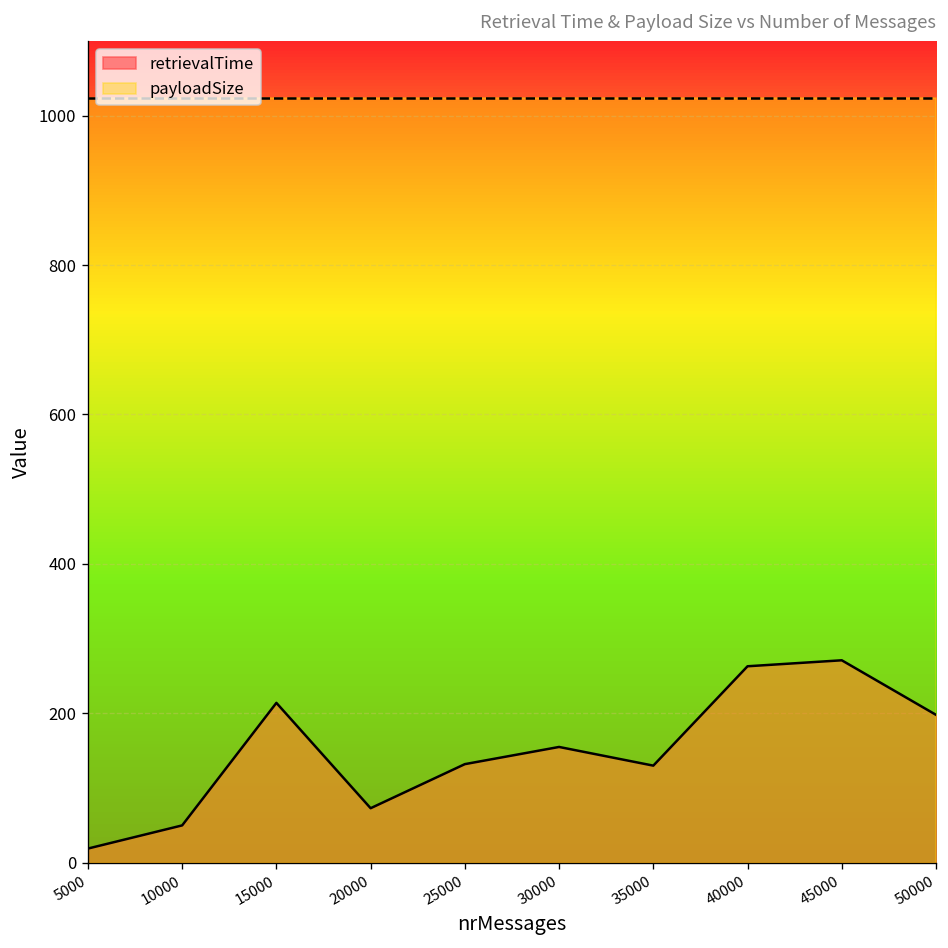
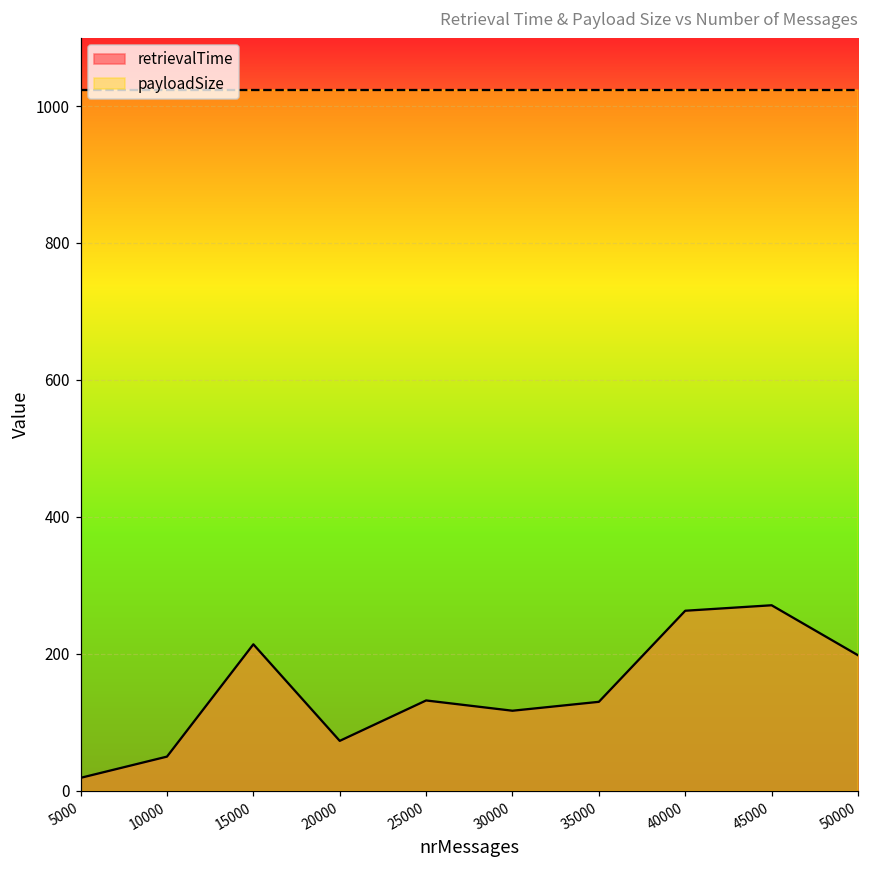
  {
    "retrievalTime": {
      "5000": 20,
      "10000": 50,
      "15000": 210,
      "20000": 70,
      "25000": 130,
-     "30000": 160,
+     "30000": 120,
      "35000": 130,
      "40000": 260,
      "45000": 270,
      "50000": 200
    },
    "payloadSize": {
      "5000": 1020,
      "15000": 1020,
      "20000": 1020,
      "25000": 1020,
      "30000": 1020,
      "35000": 1020,
      "40000": 1020,
      "45000": 1020,
      "50000": 1020
    }
  }
